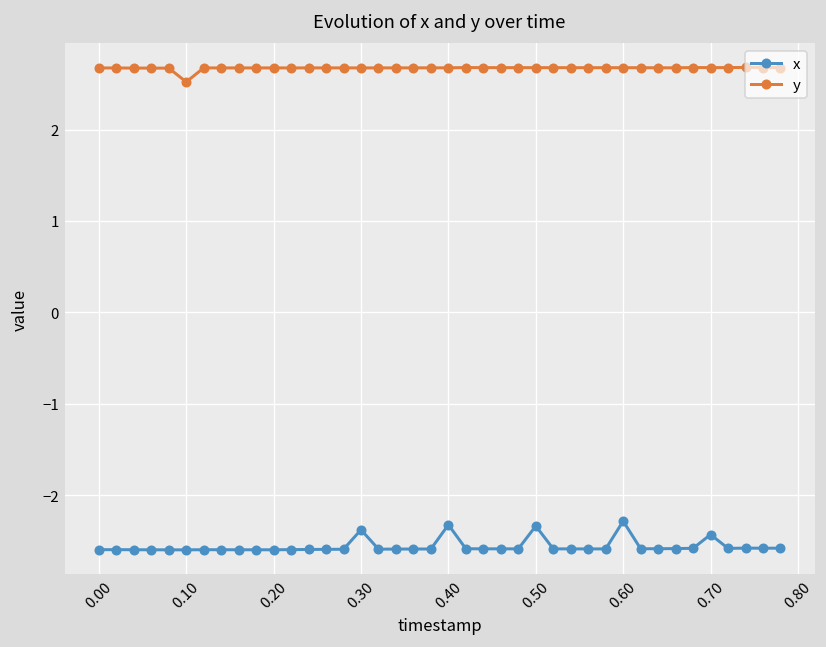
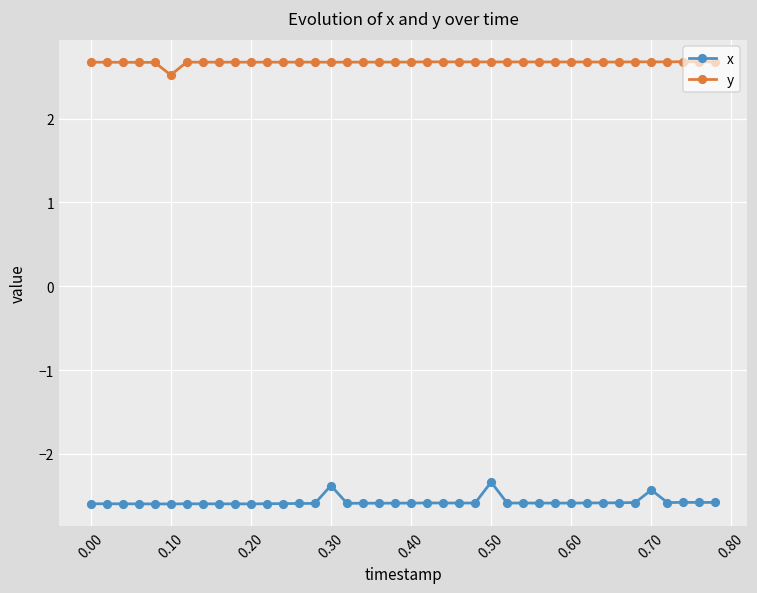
  {
    "x": {
      "0.00": -2.6,
      "0.10": -2.6,
      "0.20": -2.6,
      "0.30": -2.4,
-     "0.40": -2.3,
+     "0.40": -2.6,
      "0.50": -2.3,
-     "0.60": -2.3,
+     "0.60": -2.6,
      "0.70": -2.4
    },
    "y": {
      "0.00": 2.7,
      "0.10": 2.5,
      "0.20": 2.7,
      "0.30": 2.7,
      "0.40": 2.7,
      "0.50": 2.7,
      "0.60": 2.7,
      "0.70": 2.7
    }
  }
